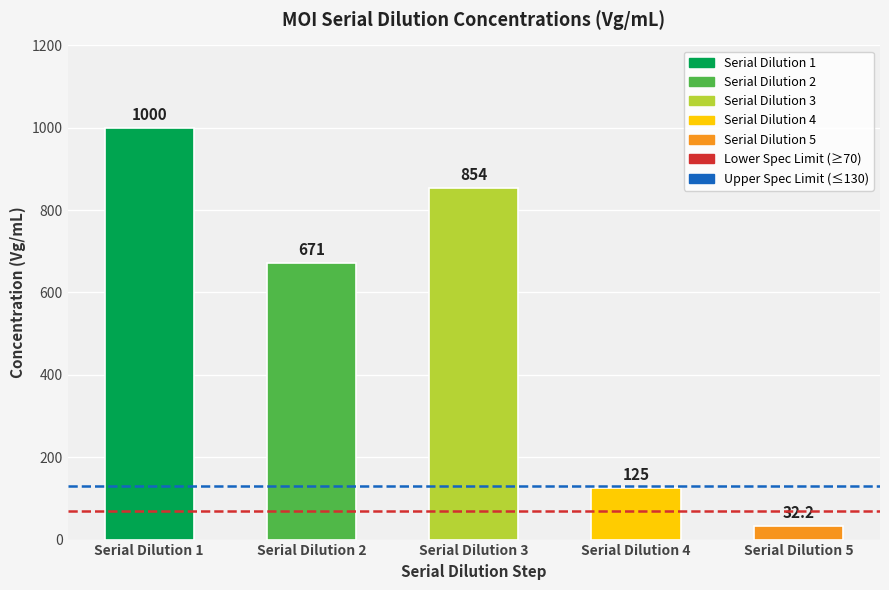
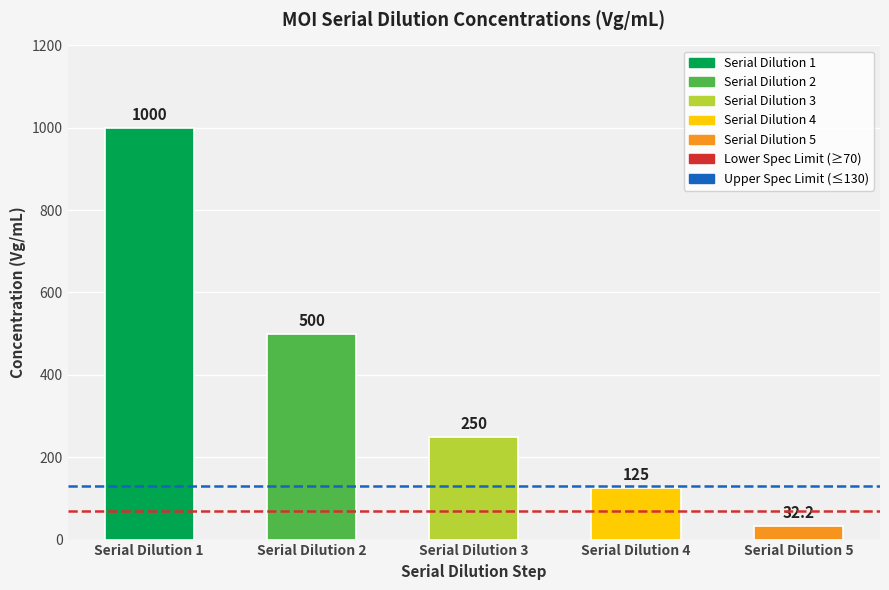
  {
    "Serial Dilution 1": 1000,
-   "Serial Dilution 2": 671,
-   "Serial Dilution 3": 854,
+   "Serial Dilution 2": 500,
+   "Serial Dilution 3": 250,
    "Serial Dilution 4": 125,
    "Serial Dilution 5": 32.2
  }
